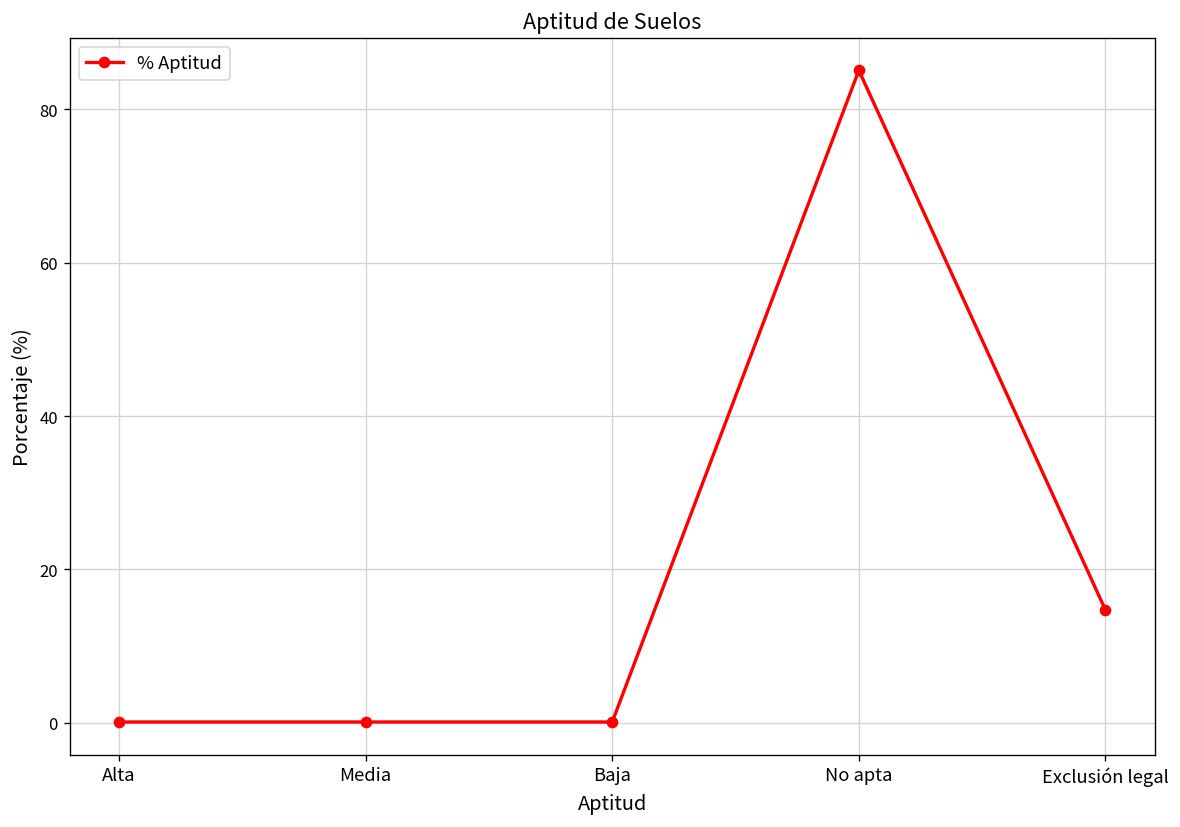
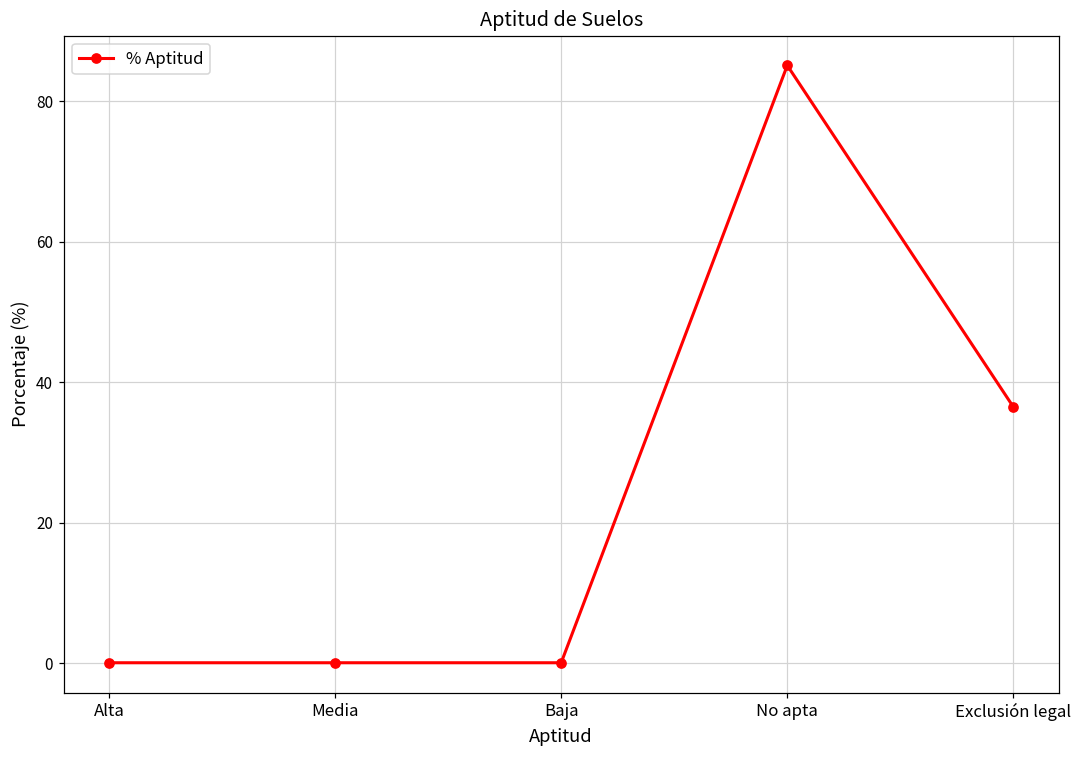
  {
    "Alta": 0,
    "Media": 0,
    "Baja": 0,
    "No apta": 85,
-   "Exclusión legal": 15
+   "Exclusión legal": 37
  }
